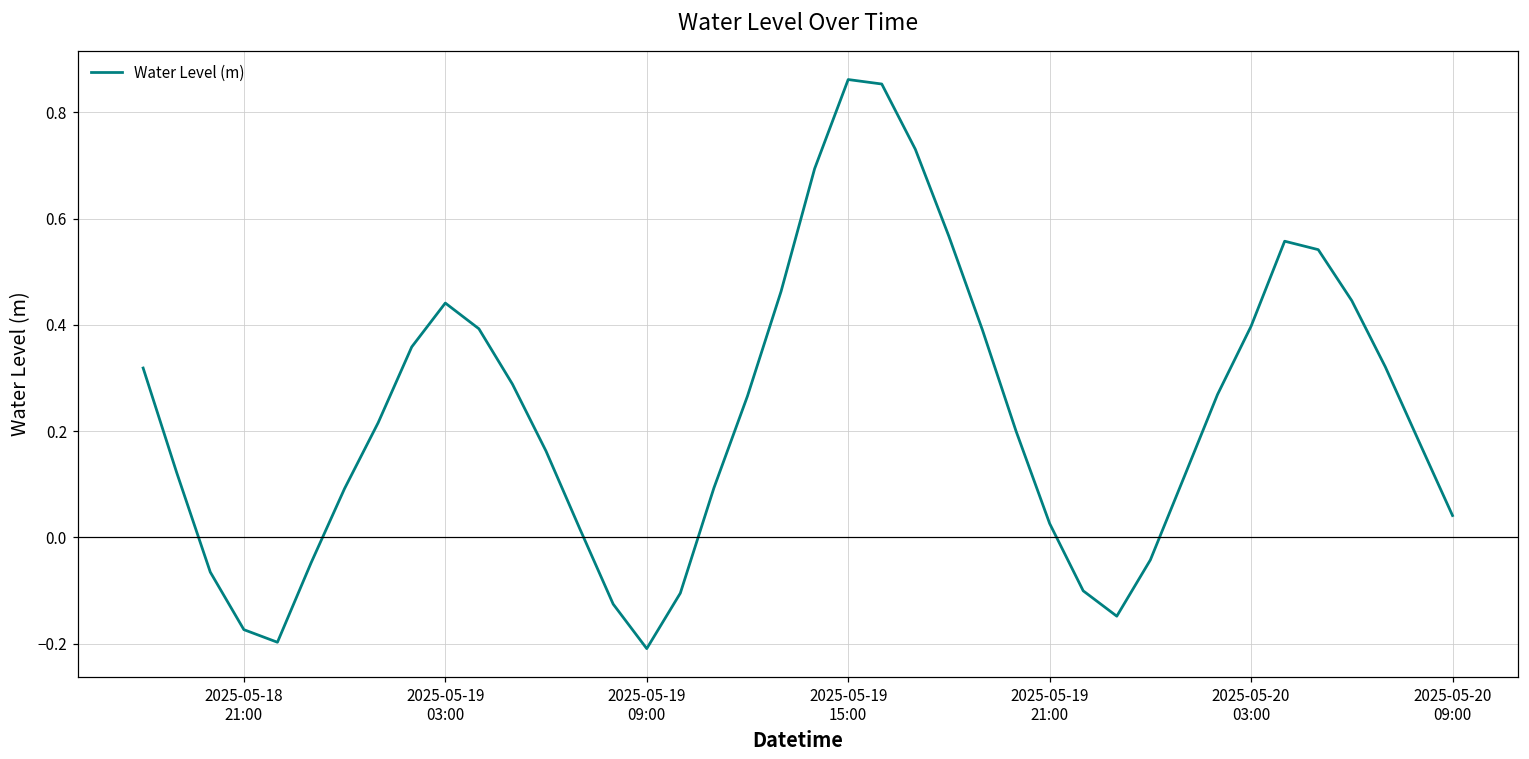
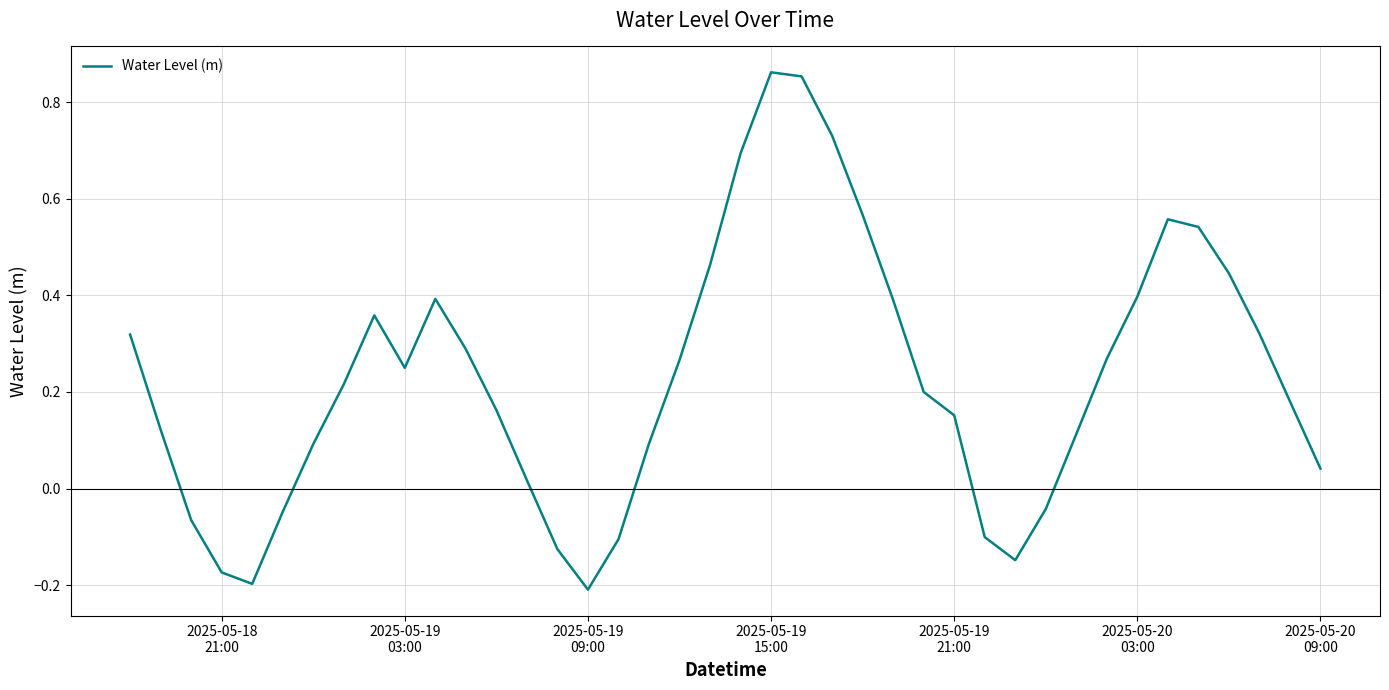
  {
    "2025-05-18 21:00": -0.17,
-   "2025-05-19 03:00": 0.44,
+   "2025-05-19 03:00": 0.25,
    "2025-05-19 09:00": -0.21,
    "2025-05-19 15:00": 0.86,
-   "2025-05-19 21:00": 0.03,
+   "2025-05-19 21:00": 0.15,
    "2025-05-20 03:00": 0.40,
    "2025-05-20 09:00": 0.04
  }
